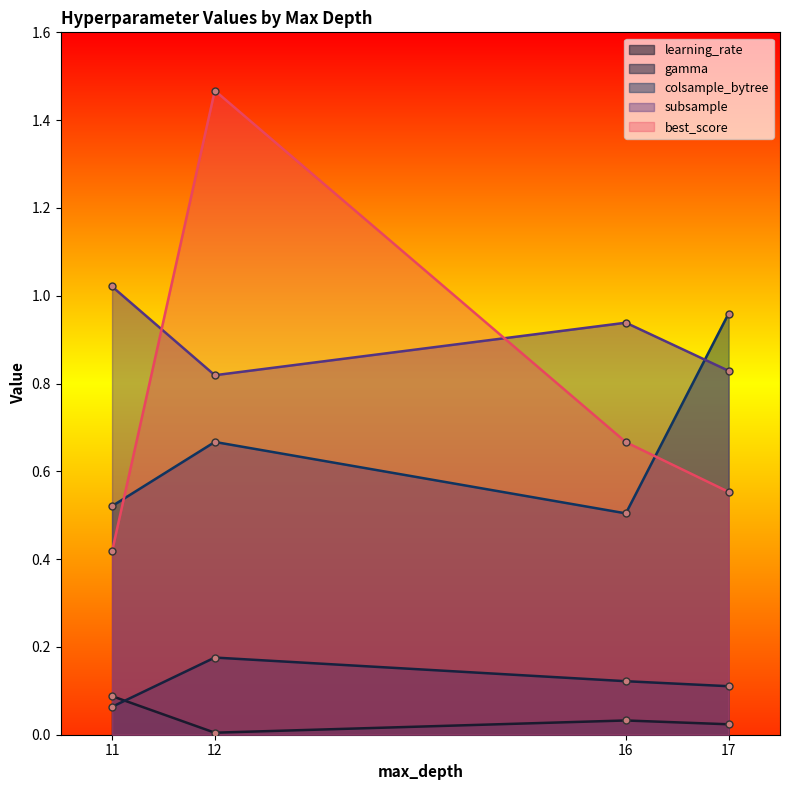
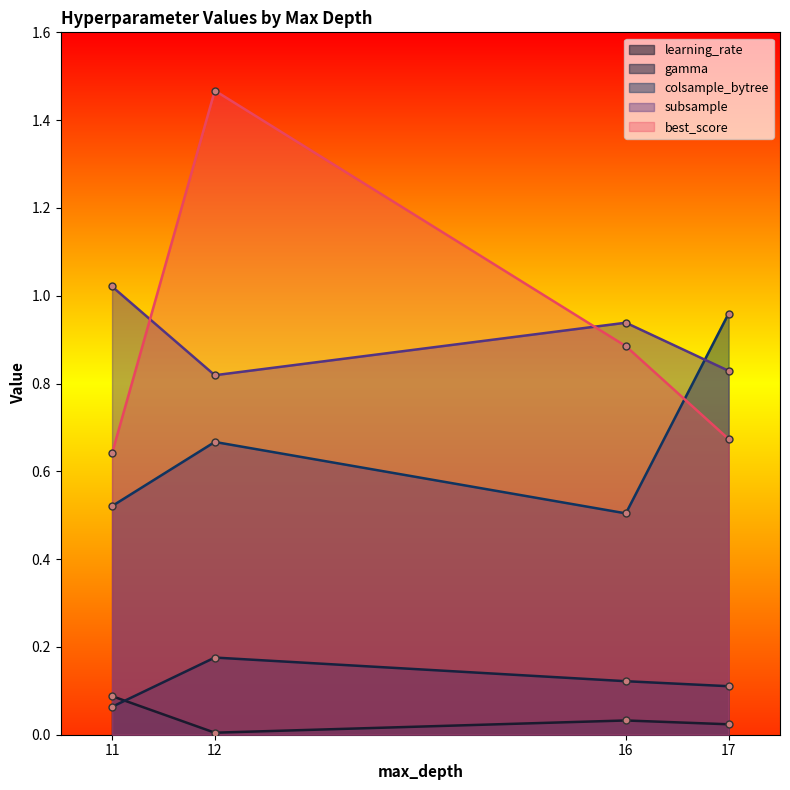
  {
    "subsample": {
      "11": 1.02,
      "12": 0.82,
      "16": 0.94,
      "17": 0.83
    },
    "best_score": {
-     "11": 0.42,
+     "11": 0.64,
      "12": 1.47,
-     "16": 0.67,
-     "17": 0.55
+     "16": 0.89,
+     "17": 0.67
    }
  }
